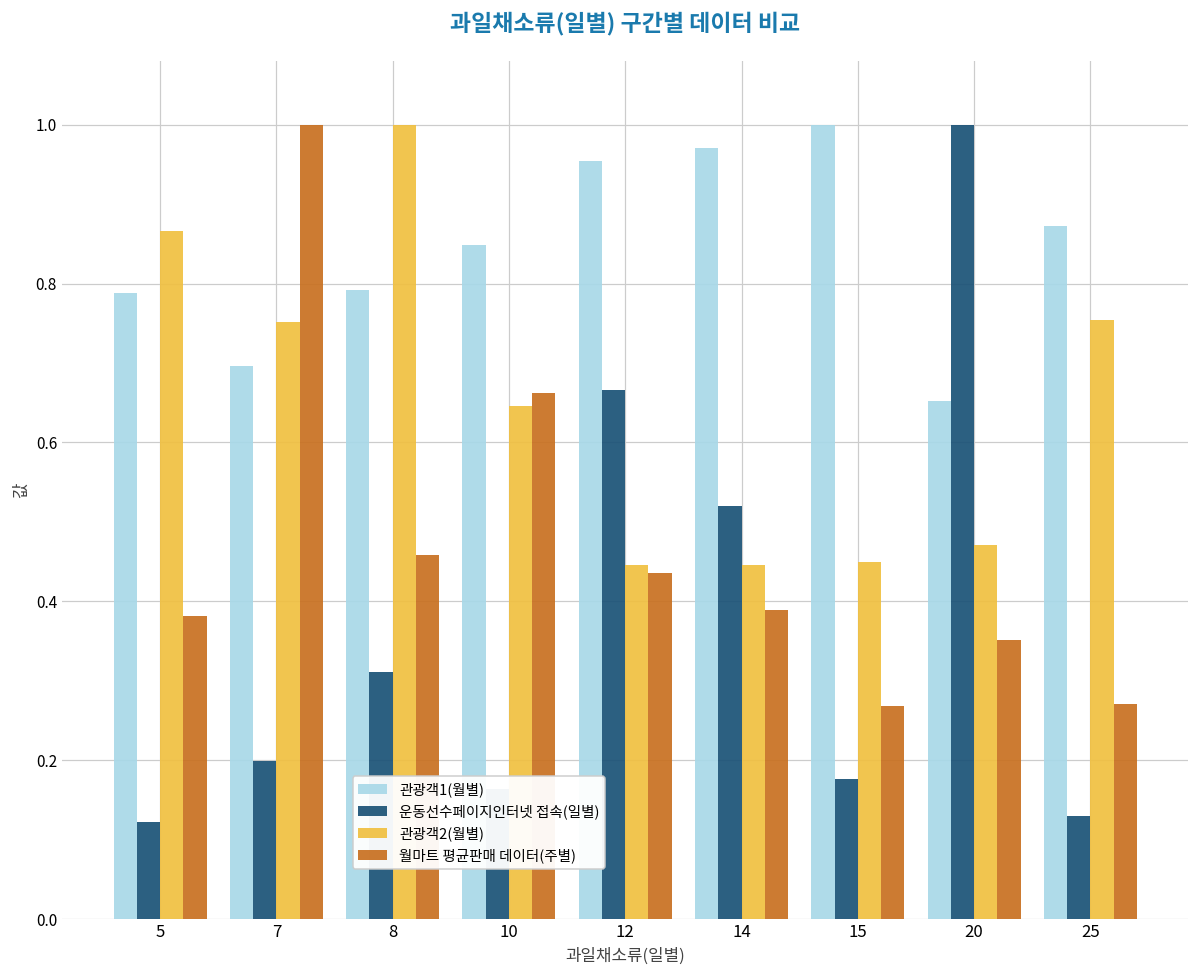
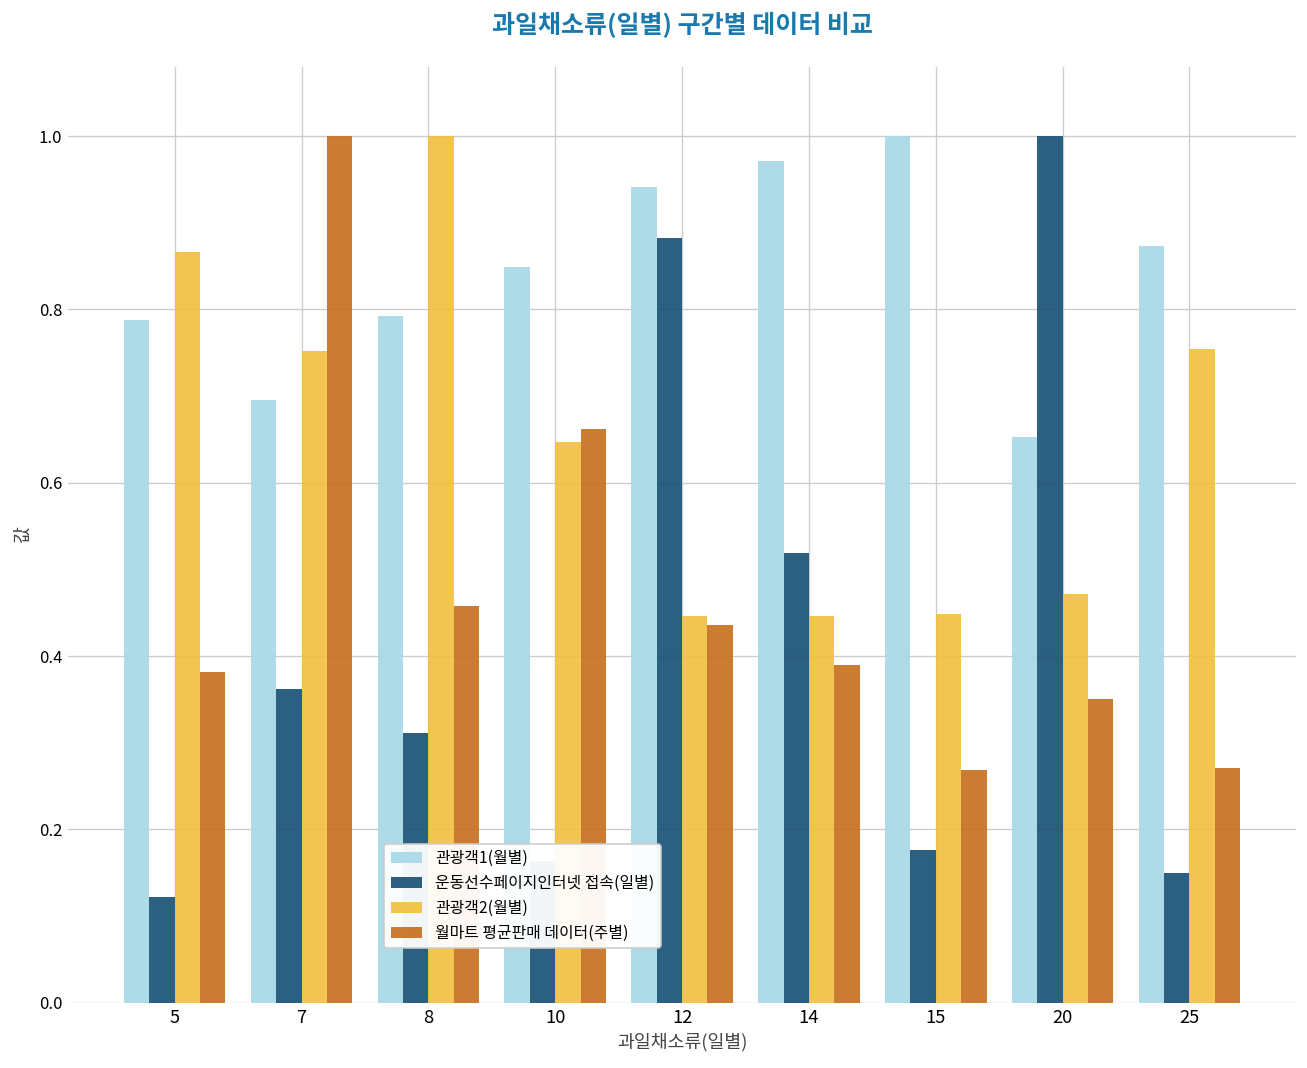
  {
    "관광객1(월별)": {
      "5": 0.79,
      "7": 0.70,
      "8": 0.79,
      "10": 0.85,
-     "12": 0.95,
+     "12": 0.94,
      "14": 0.97,
      "15": 1.00,
      "20": 0.65,
      "25": 0.87
    },
    "운동선수페이지인터넷 접속(일별)": {
      "5": 0.12,
-     "7": 0.20,
+     "7": 0.36,
      "8": 0.31,
-     "12": 0.67,
+     "12": 0.88,
      "14": 0.52,
      "15": 0.18,
      "20": 1.00,
-     "25": 0.13
+     "25": 0.15
    },
    "관광객2(월별)": {
      "5": 0.87,
      "7": 0.75,
      "8": 1.00,
      "10": 0.65,
      "12": 0.45,
      "14": 0.45,
      "15": 0.45,
      "20": 0.47,
      "25": 0.75
    },
    "월마트 평균판매 데이터(주별)": {
      "5": 0.38,
      "7": 1.00,
      "8": 0.46,
      "10": 0.66,
      "12": 0.44,
      "14": 0.39,
      "15": 0.27,
      "20": 0.35,
      "25": 0.27
    }
  }
